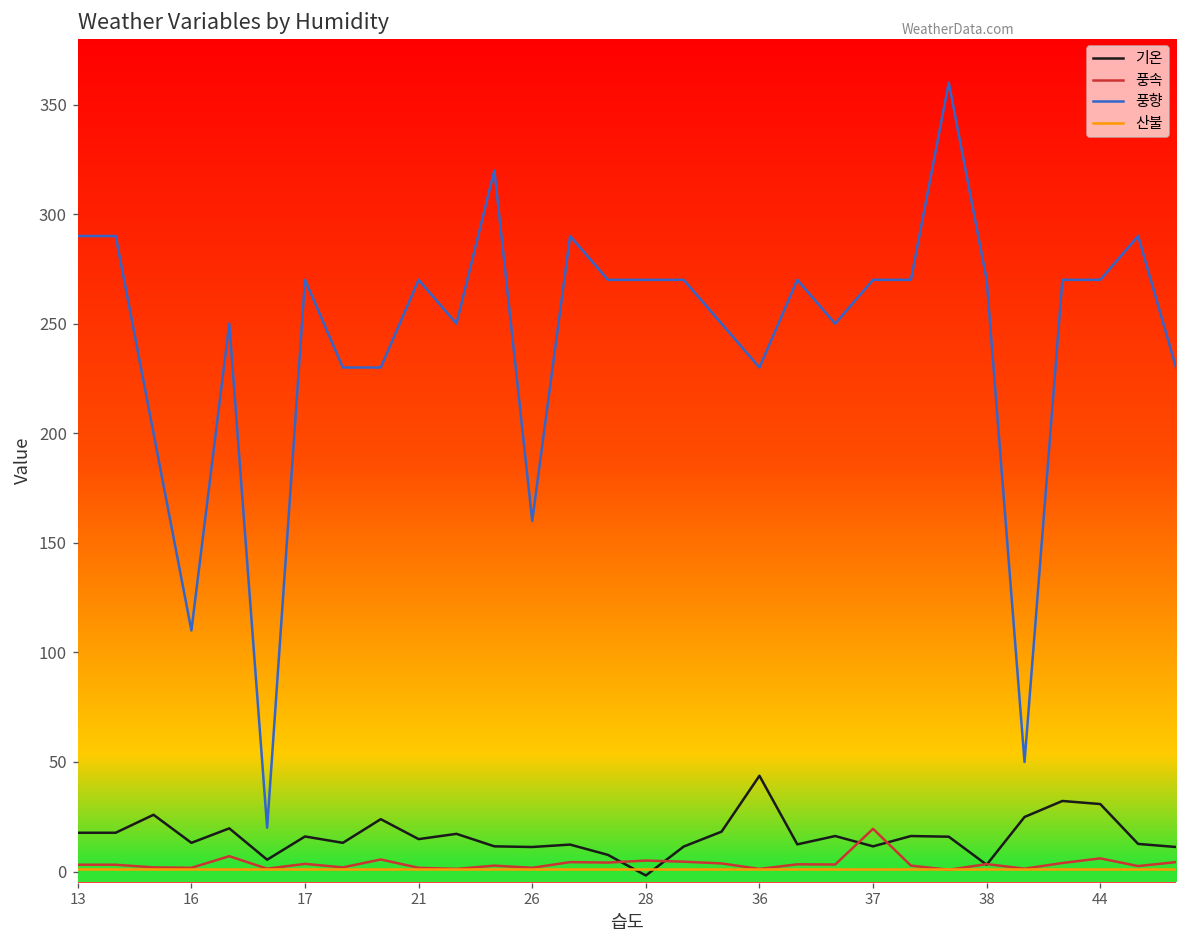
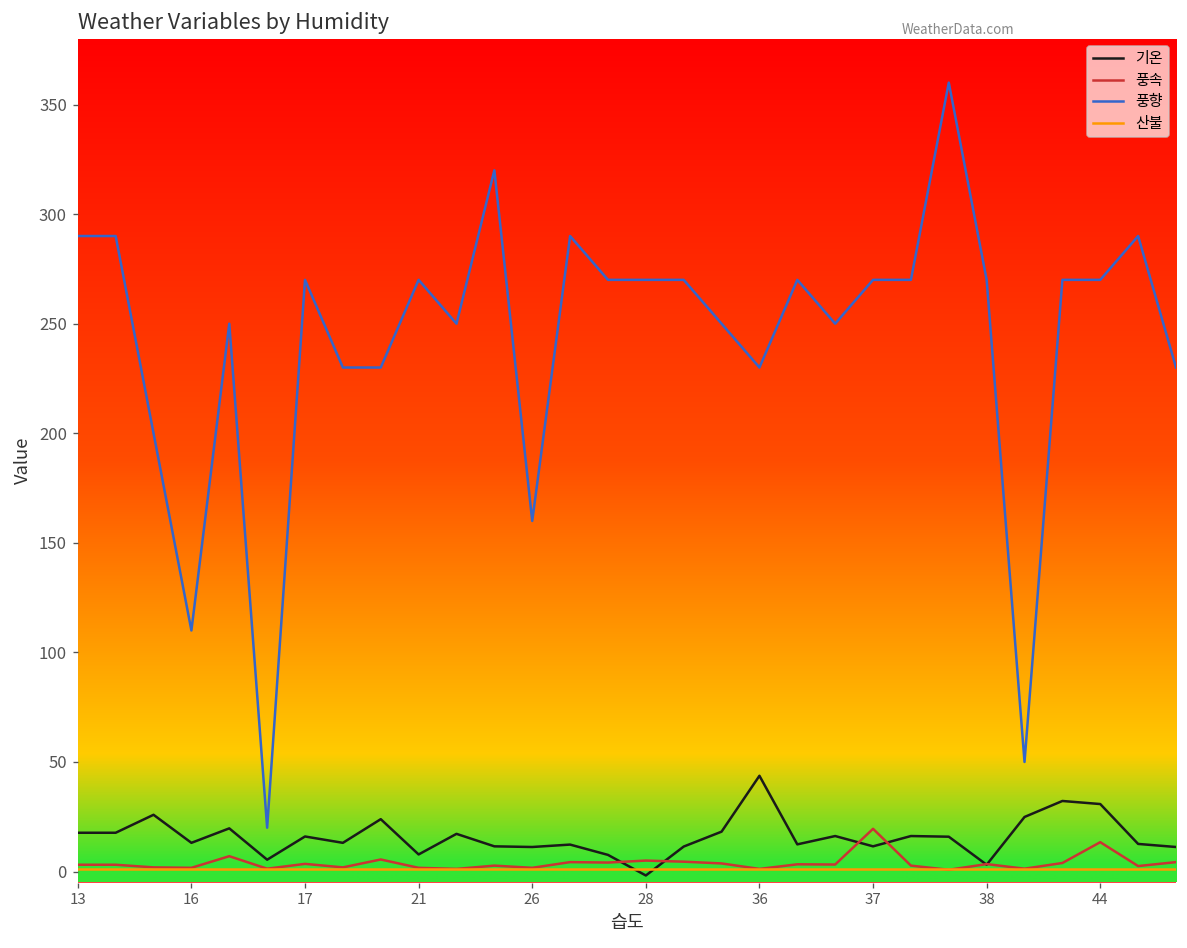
  {
    "기온": {
-     "21": 15,
+     "21": 8,
      "36": 44,
      "37": 12,
      "44": 31
    },
    "풍속": {
      "37": 20,
-     "44": 6
+     "44": 13
    },
    "풍향": {
      "21": 270,
      "36": 230,
      "37": 270,
      "38": 270,
      "44": 270
    },
    "산불": {
      "37": 1,
      "38": 1,
      "44": 1
    }
  }
